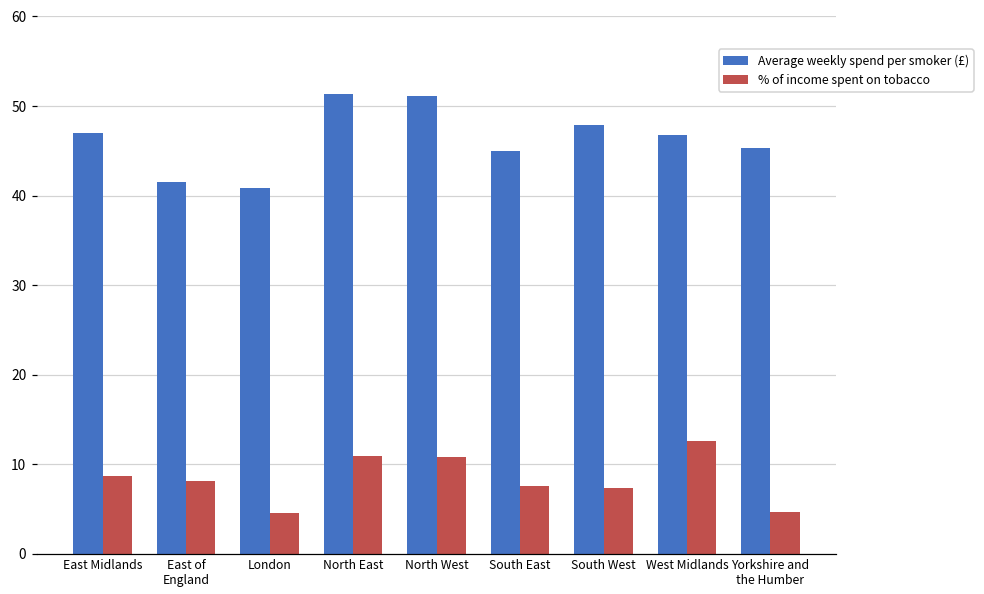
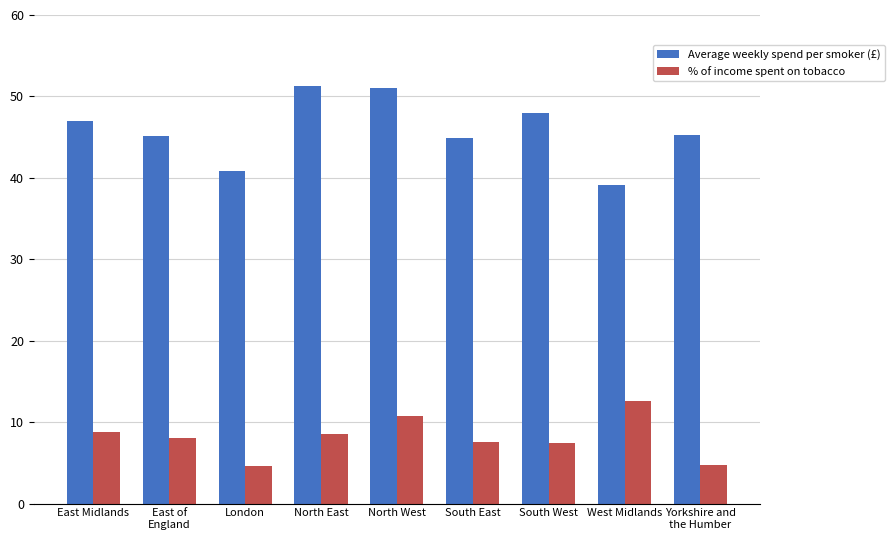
  {
    "Average weekly spend per smoker (£)": {
      "East Midlands": 47,
-     "East of England": 42,
+     "East of England": 45,
      "London": 41,
      "North East": 51,
      "North West": 51,
      "South East": 45,
      "South West": 48,
-     "West Midlands": 47,
+     "West Midlands": 39,
      "Yorkshire and the Humber": 45
    },
    "% of income spent on tobacco": {
      "East Midlands": 9,
      "East of England": 8,
      "London": 5,
-     "North East": 11,
+     "North East": 9,
      "North West": 11,
      "South East": 8,
      "South West": 7,
      "West Midlands": 13,
      "Yorkshire and the Humber": 5
    }
  }
